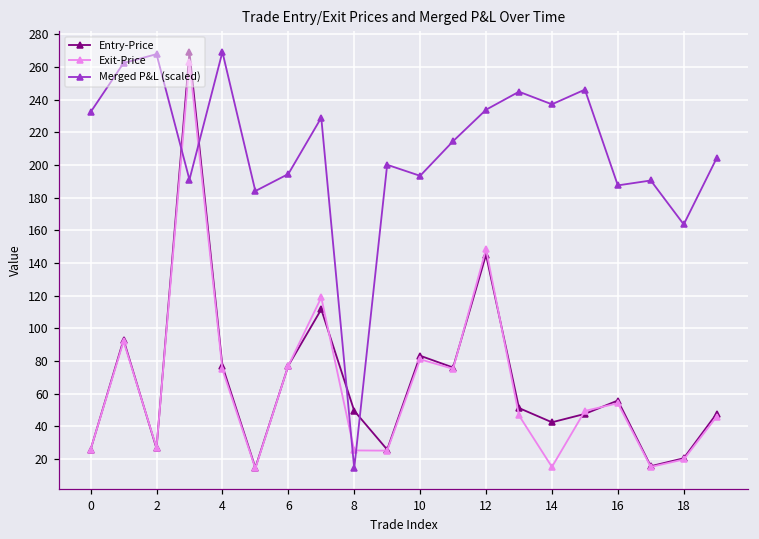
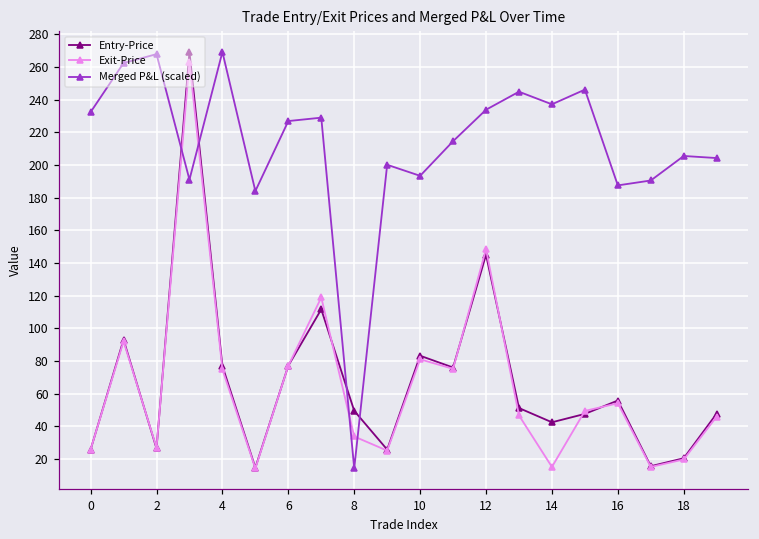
  {
    "Entry-Price": {
      "4": 77,
      "8": 49,
      "10": 83,
      "12": 145,
      "14": 42
    },
    "Exit-Price": {
      "4": 75,
-     "8": 25,
+     "8": 34,
      "10": 81,
      "12": 148,
      "14": 15
    },
    "Merged P&L (scaled)": {
      "0": 232,
      "4": 269,
-     "6": 194,
+     "6": 227,
      "8": 14,
      "10": 193,
      "12": 234,
      "14": 237,
      "16": 187,
-     "18": 164
+     "18": 205
    }
  }
